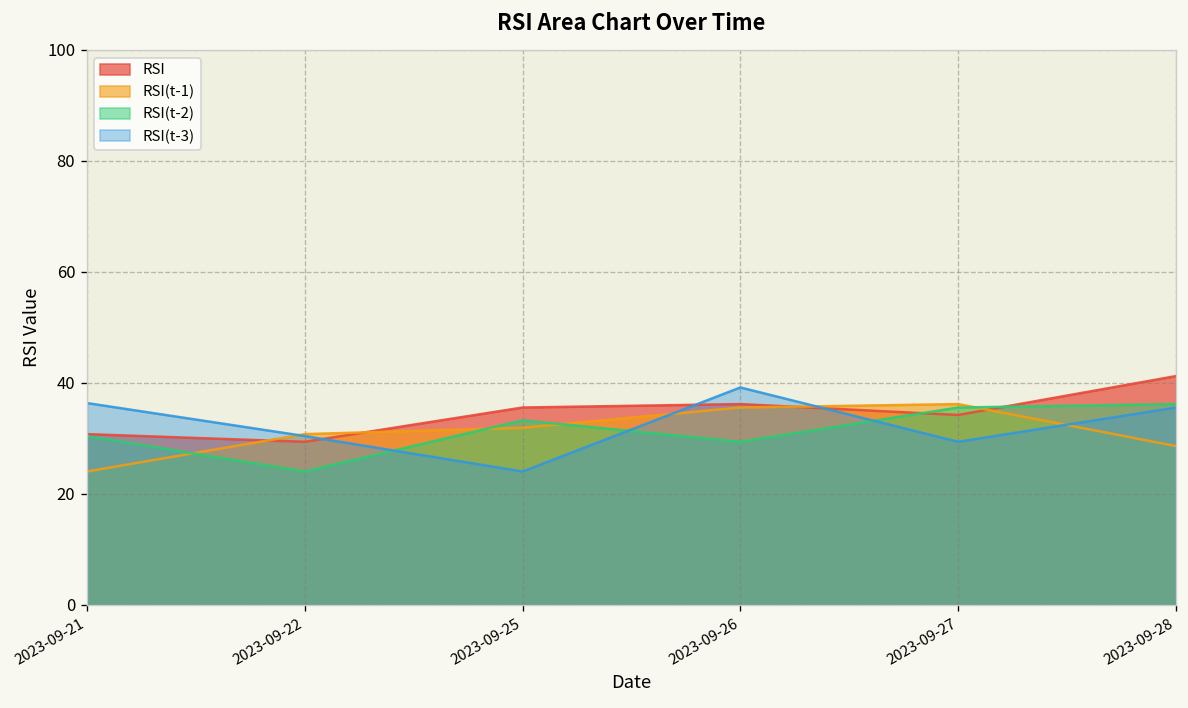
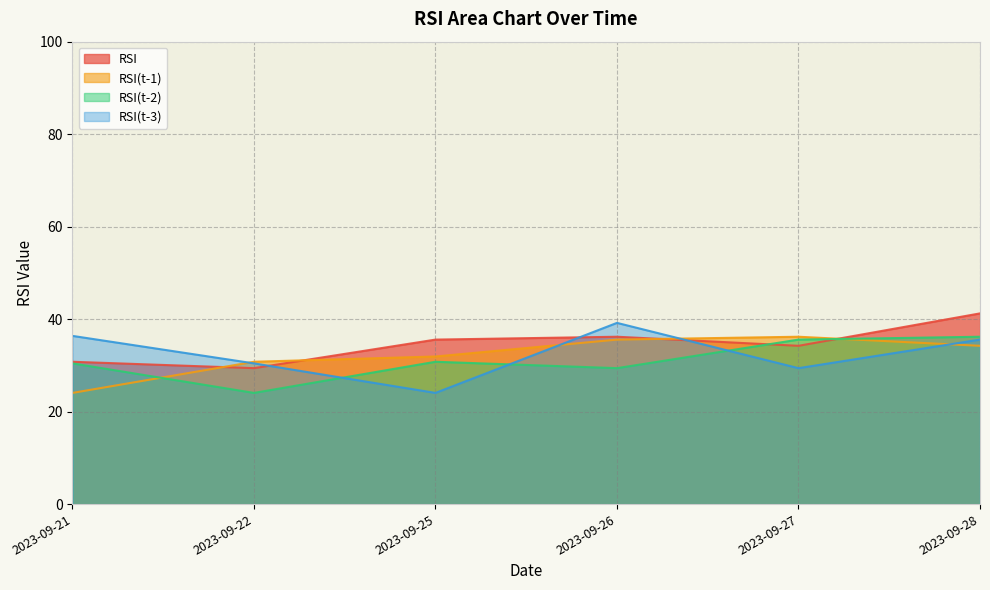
  {
    "RSI": {
      "2023-09-22": 29,
      "2023-09-25": 36,
      "2023-09-26": 36,
      "2023-09-27": 34,
      "2023-09-28": 41
    },
    "RSI(t-1)": {
      "2023-09-21": 24,
      "2023-09-25": 32,
      "2023-09-26": 36,
      "2023-09-27": 36,
-     "2023-09-28": 29
+     "2023-09-28": 34
    },
    "RSI(t-2)": {
      "2023-09-22": 24,
-     "2023-09-25": 33,
+     "2023-09-25": 31,
      "2023-09-26": 29,
      "2023-09-27": 36,
      "2023-09-28": 36
    },
    "RSI(t-3)": {
      "2023-09-21": 36,
      "2023-09-25": 24,
      "2023-09-26": 39,
      "2023-09-27": 29,
      "2023-09-28": 36
    }
  }
